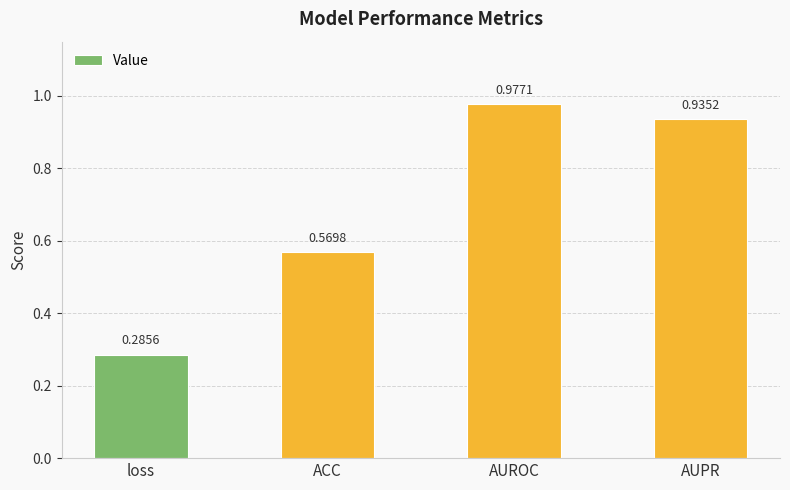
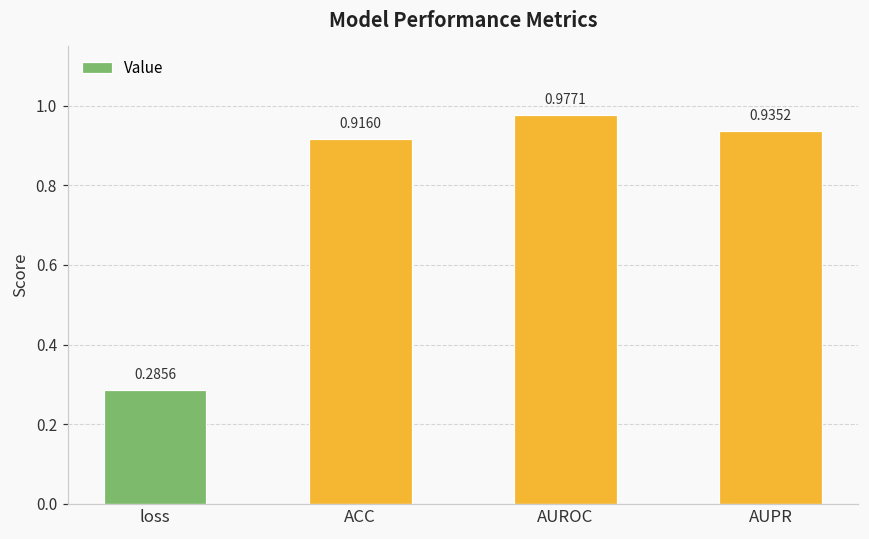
  {
    "loss": 0.2856,
-   "ACC": 0.5698,
+   "ACC": 0.9160,
    "AUROC": 0.9771,
    "AUPR": 0.9352
  }
